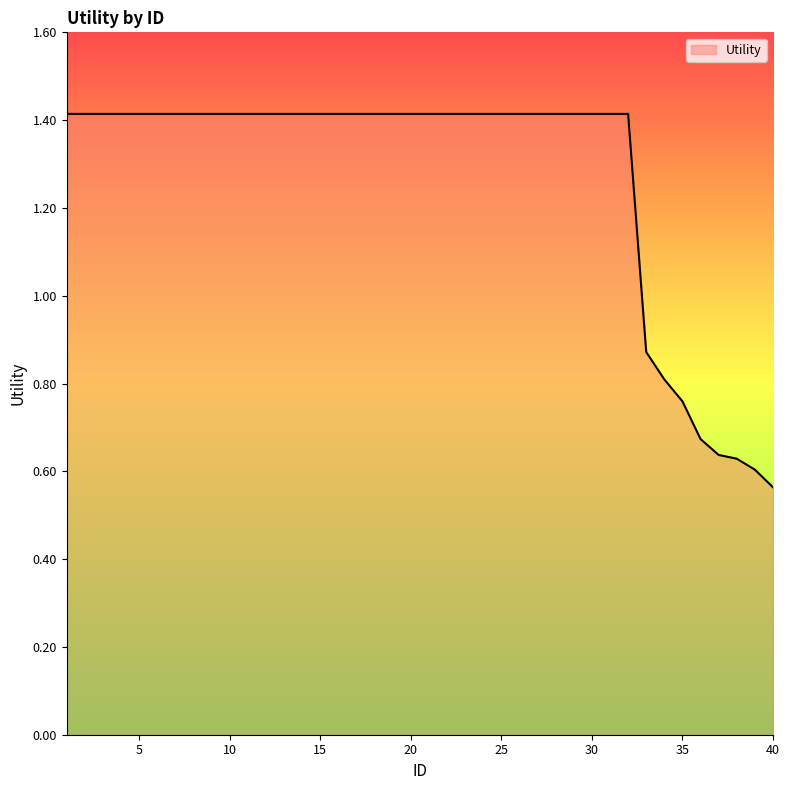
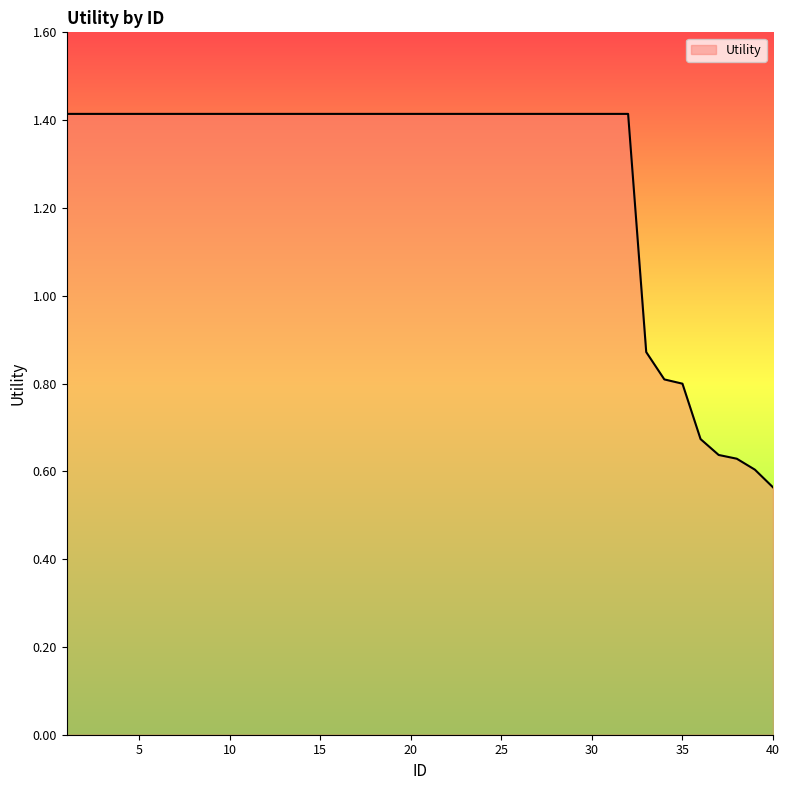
  {
    "5": 1.41,
    "10": 1.41,
    "15": 1.41,
    "20": 1.41,
    "25": 1.41,
    "30": 1.41,
-   "35": 0.76,
+   "35": 0.80,
    "40": 0.56
  }
